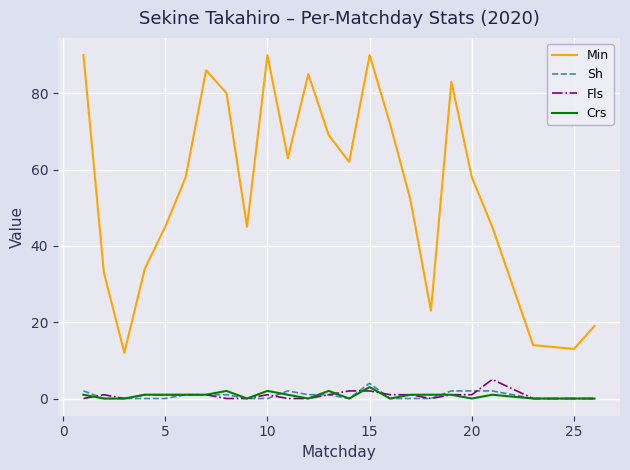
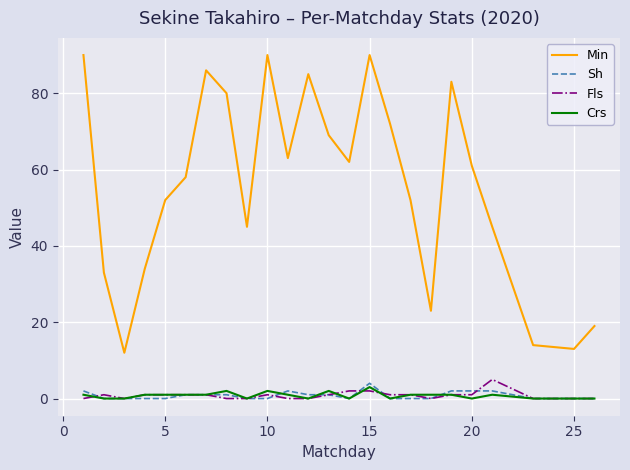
  {
    "Min": {
-     "5": 45,
+     "5": 52,
      "10": 90,
      "15": 90,
-     "20": 58,
+     "20": 61,
      "25": 13
    },
    "Sh": {
      "5": 0,
      "10": 0,
      "15": 4,
      "20": 2
    },
    "Fls": {
      "10": 1,
      "15": 2,
      "20": 1
    },
    "Crs": {
      "10": 2,
      "15": 3,
      "20": 0
    }
  }
